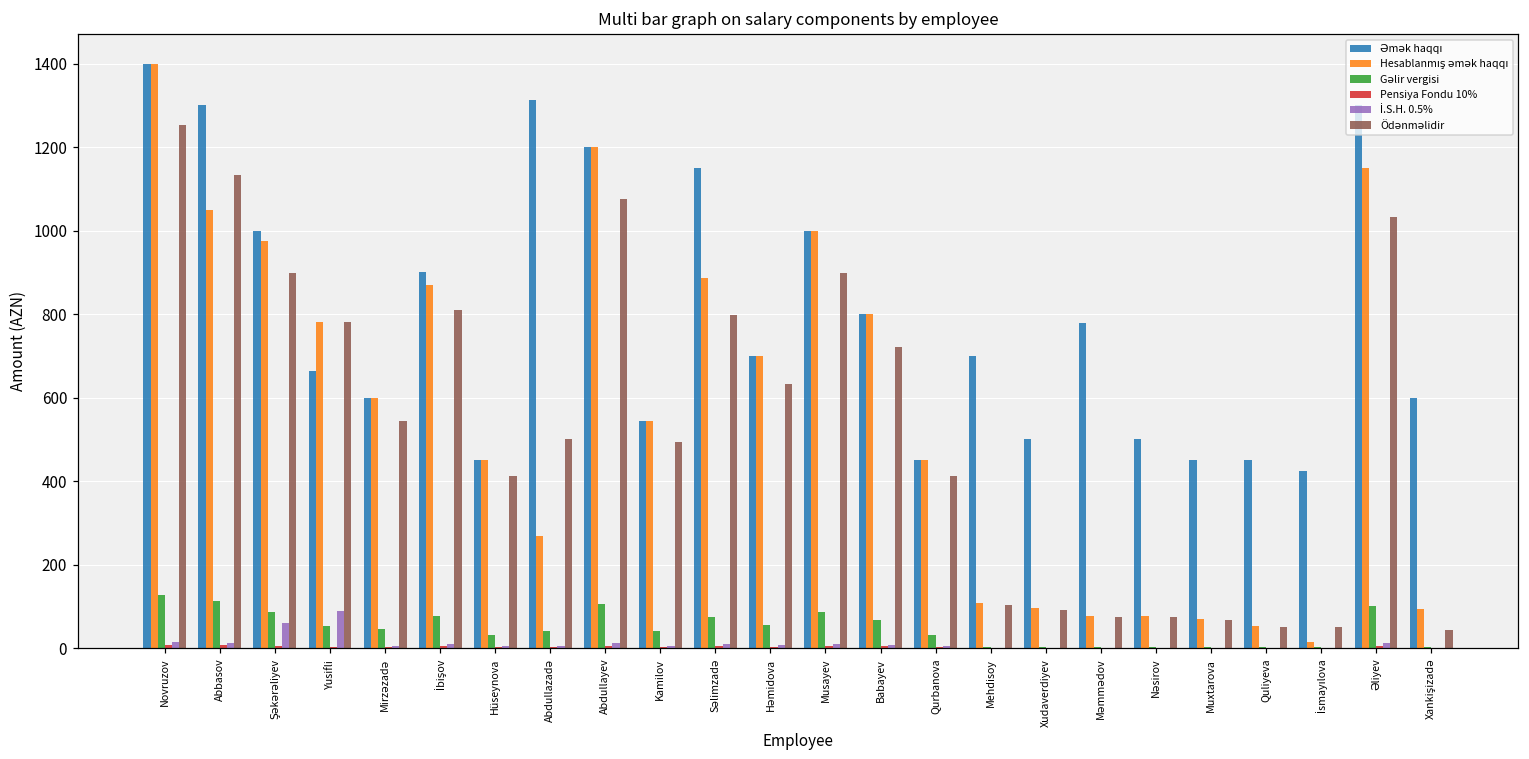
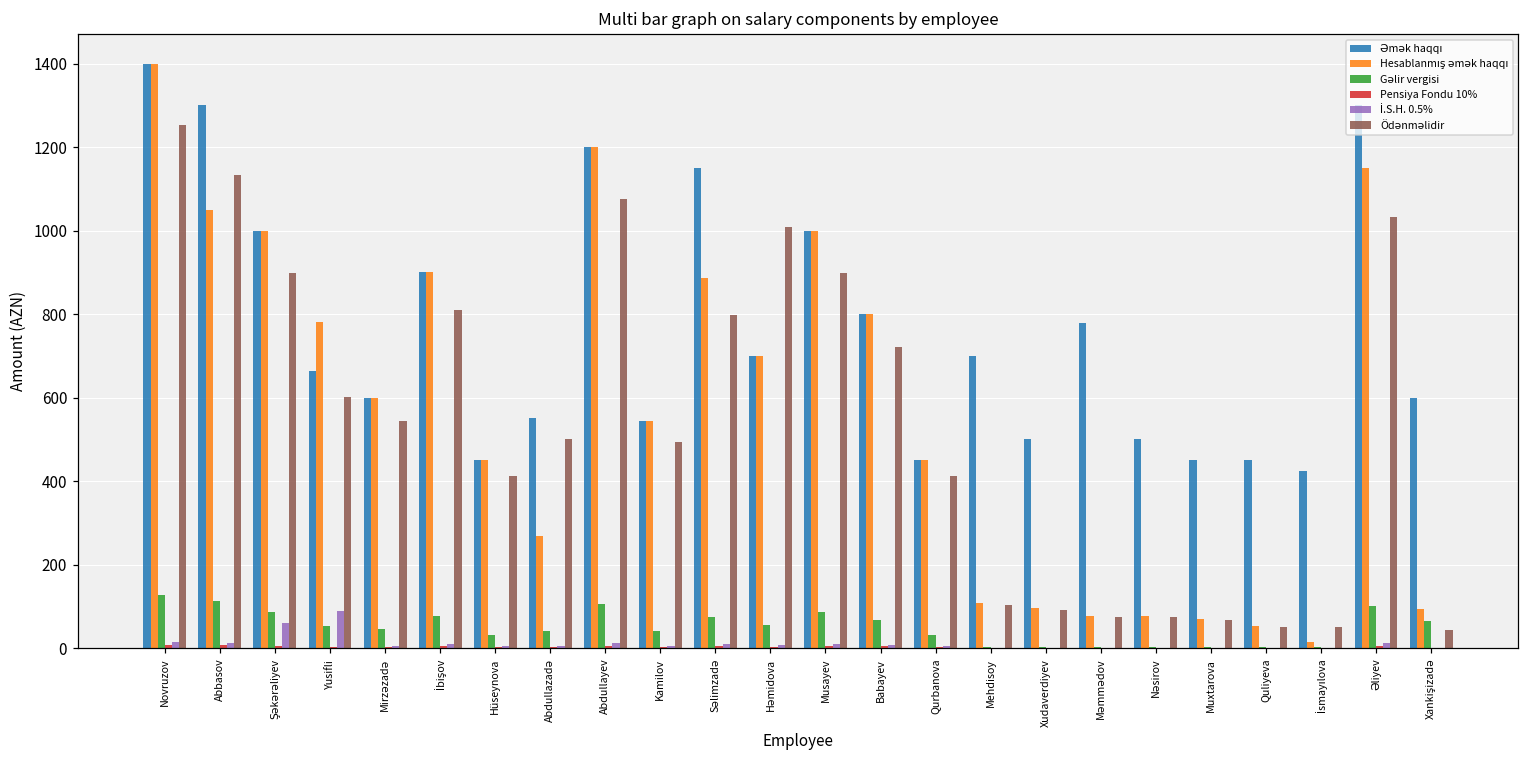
  {
    "Əmək haqqı": {
      "Novruzov": 1400,
      "Abbasov": 1300,
      "Şəkərəliyev": 1000,
      "Yusifli": 660,
      "Mirzəzadə": 600,
      "İbişov": 900,
      "Hüseynova": 450,
-     "Abdullazadə": 1310,
+     "Abdullazadə": 550,
      "Abdullayev": 1200,
      "Kamilov": 540,
      "Səlimzadə": 1150,
      "Həmidova": 700,
      "Musayev": 1000,
      "Babayev": 800,
      "Qurbanova": 450,
      "Mehdisoy": 700,
      "Xudaverdiyev": 500,
      "Məmmədov": 780,
      "Nəsirov": 500,
      "Muxtarova": 450,
      "Quliyeva": 450,
      "İsmayılova": 420,
      "Xankişizadə": 600
    },
    "Hesablanmış əmək haqqı": {
      "Novruzov": 1400,
      "Abbasov": 1050,
-     "Şəkərəliyev": 980,
+     "Şəkərəliyev": 1000,
      "Yusifli": 780,
      "Mirzəzadə": 600,
-     "İbişov": 870,
+     "İbişov": 900,
      "Hüseynova": 450,
      "Abdullazadə": 270,
      "Abdullayev": 1200,
      "Kamilov": 540,
      "Səlimzadə": 890,
      "Həmidova": 700,
      "Musayev": 1000,
      "Babayev": 800,
      "Qurbanova": 450,
      "Mehdisoy": 110,
      "Xudaverdiyev": 100,
      "Məmmədov": 80,
      "Nəsirov": 80,
      "Muxtarova": 70,
      "Quliyeva": 50,
      "İsmayılova": 10,
      "Əliyev": 1150,
      "Xankişizadə": 90
    },
    "Gəlir vergisi": {
      "Novruzov": 130,
      "Abbasov": 110,
      "Şəkərəliyev": 90,
      "Yusifli": 50,
      "Mirzəzadə": 50,
      "İbişov": 80,
      "Hüseynova": 30,
      "Abdullazadə": 40,
      "Abdullayev": 110,
      "Kamilov": 40,
      "Səlimzadə": 70,
      "Həmidova": 60,
      "Musayev": 90,
      "Babayev": 70,
      "Qurbanova": 30,
      "Əliyev": 100,
-     "Xankişizadə": 0
+     "Xankişizadə": 60
    },
    "Pensiya Fondu 10%": {
      "Novruzov": 10
    },
    "İ.S.H. 0.5%": {
      "Novruzov": 10,
      "Abbasov": 10,
      "Şəkərəliyev": 60,
      "Yusifli": 90,
      "İbişov": 10,
      "Abdullayev": 10,
      "Səlimzadə": 10,
      "Həmidova": 10,
      "Musayev": 10,
      "Babayev": 10,
      "Əliyev": 10
    },
    "Ödənməlidir": {
      "Novruzov": 1250,
      "Abbasov": 1130,
      "Şəkərəliyev": 900,
-     "Yusifli": 780,
+     "Yusifli": 600,
      "Mirzəzadə": 550,
      "İbişov": 810,
      "Hüseynova": 410,
      "Abdullazadə": 500,
      "Abdullayev": 1080,
      "Kamilov": 490,
      "Səlimzadə": 800,
-     "Həmidova": 630,
+     "Həmidova": 1010,
      "Musayev": 900,
      "Babayev": 720,
      "Qurbanova": 410,
      "Mehdisoy": 100,
      "Xudaverdiyev": 90,
      "Məmmədov": 70,
      "Nəsirov": 70,
      "Muxtarova": 70,
      "Quliyeva": 50,
      "İsmayılova": 50,
      "Əliyev": 1030,
      "Xankişizadə": 40
    }
  }
